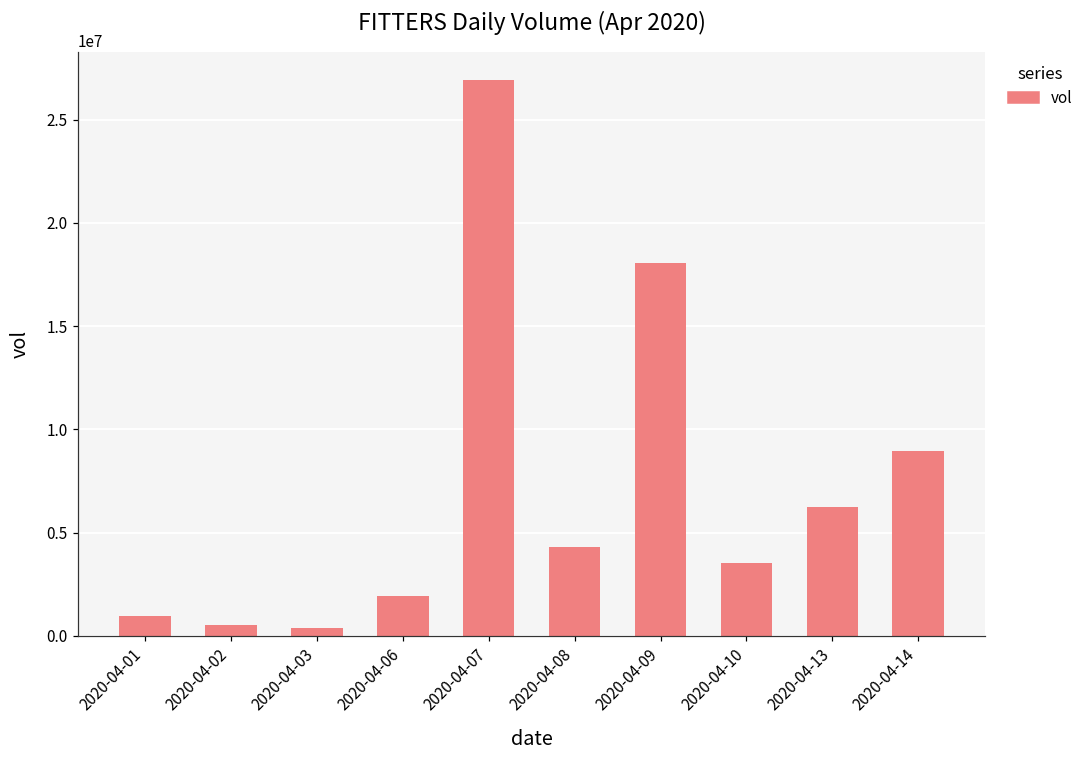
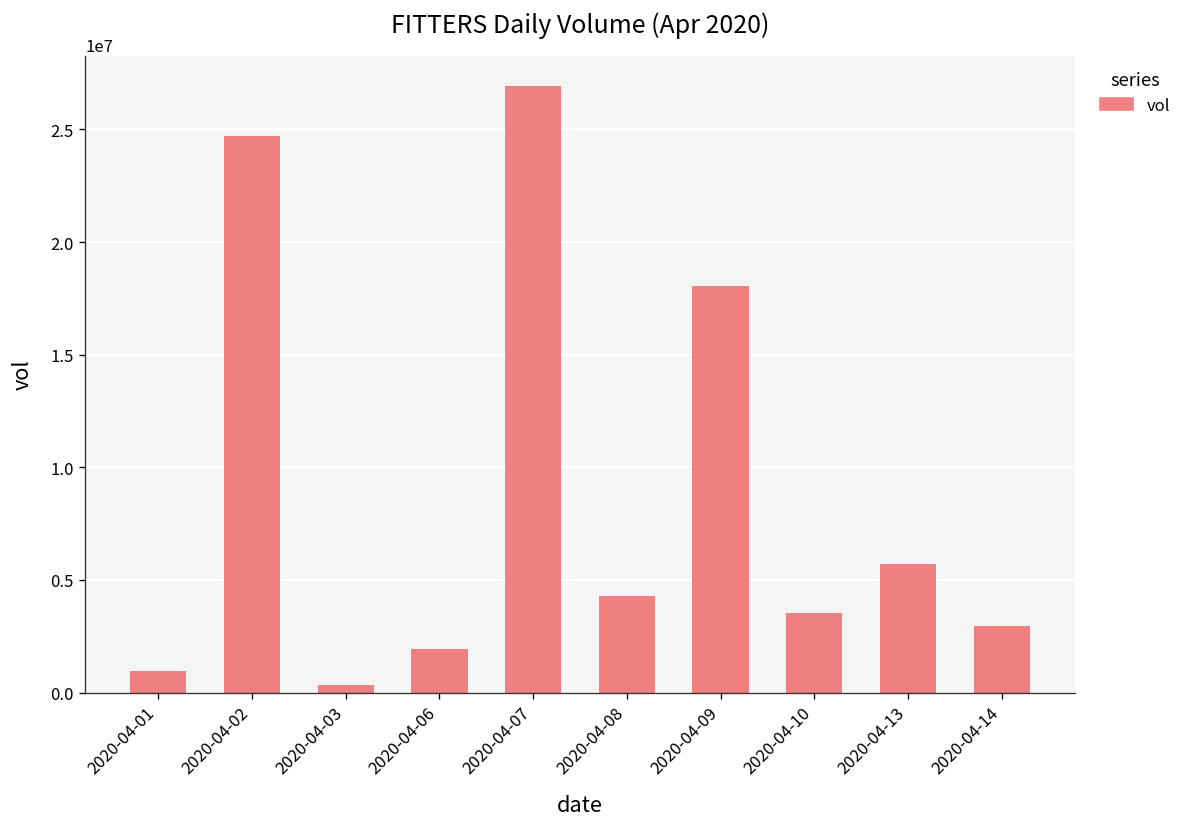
  {
    "2020-04-01": 1000000,
-   "2020-04-02": 500000,
+   "2020-04-02": 24700000,
    "2020-04-03": 400000,
    "2020-04-06": 1900000,
    "2020-04-07": 26900000,
    "2020-04-08": 4300000,
    "2020-04-09": 18100000,
    "2020-04-10": 3500000,
-   "2020-04-13": 6200000,
-   "2020-04-14": 8900000
+   "2020-04-13": 5700000,
+   "2020-04-14": 3000000
  }
